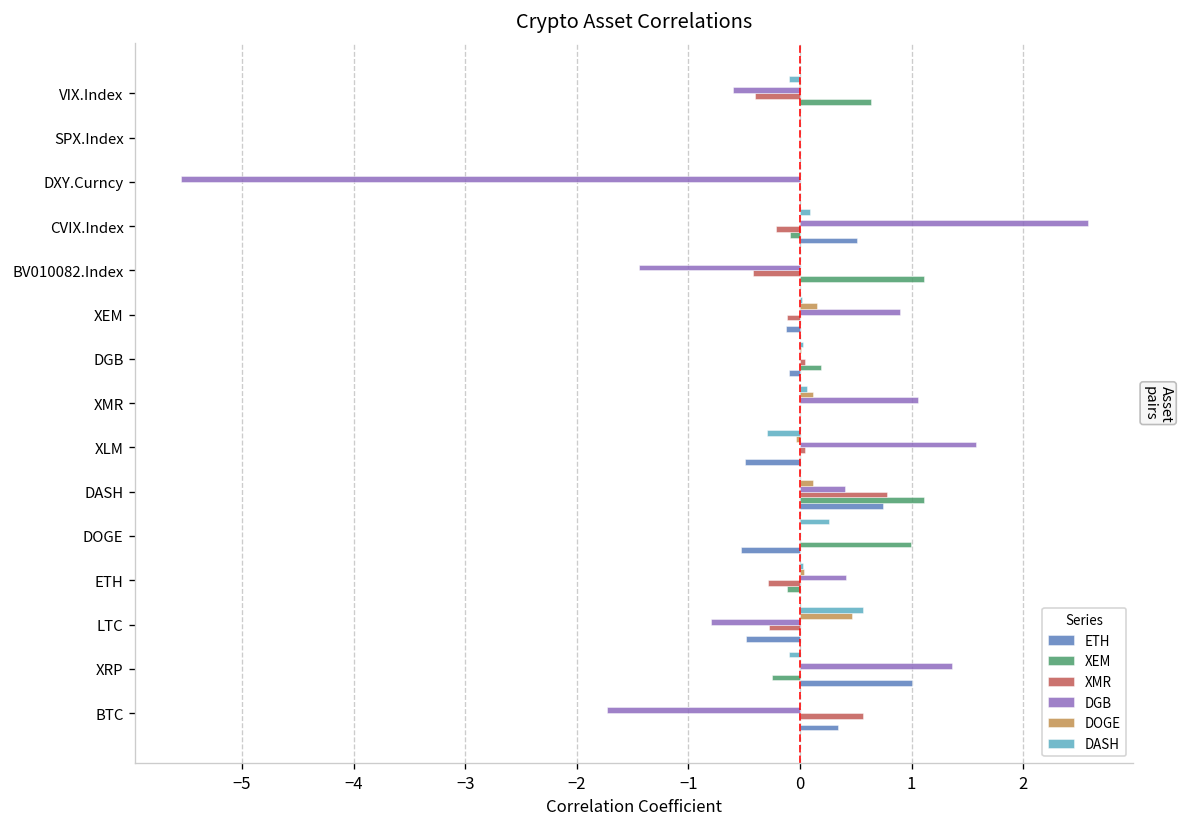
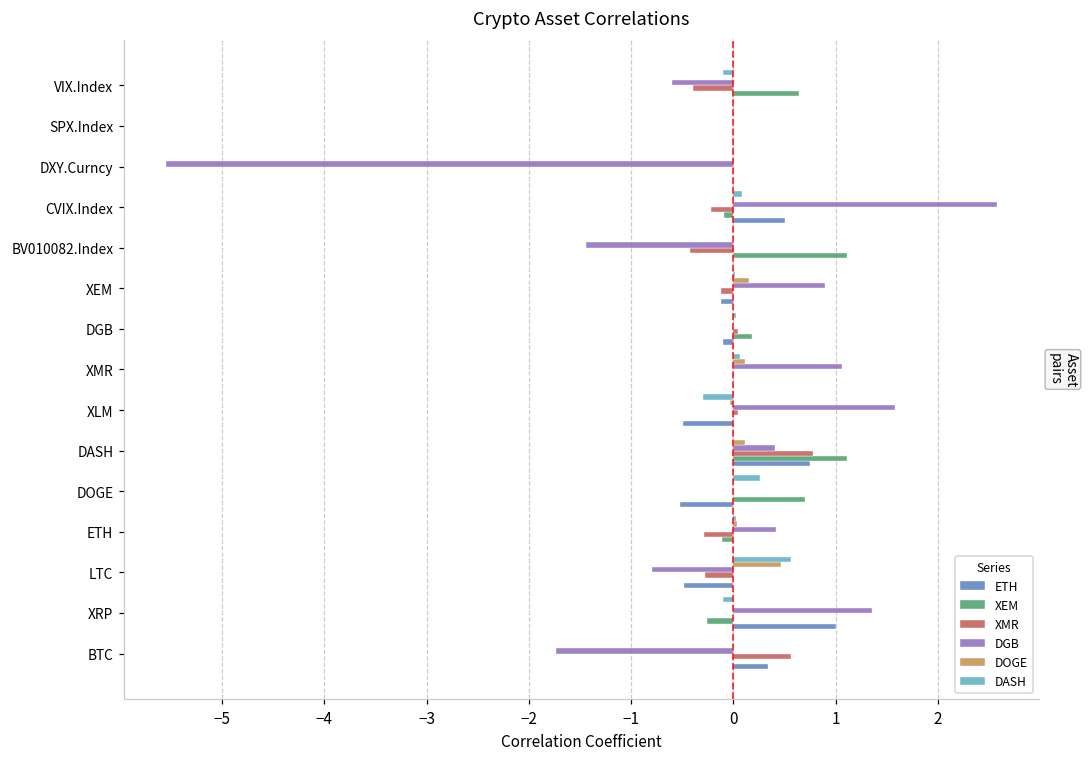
  {
    "XEM": {
      "VIX.Index": 0.6,
      "SPX.Index": 0.0,
      "DXY.Curncy": 0.0,
      "CVIX.Index": -0.1,
      "BV010082.Index": 1.1,
      "XEM": 0.0,
      "DGB": 0.2,
      "XLM": 0.0,
      "DASH": 1.1,
-     "DOGE": 1.0,
+     "DOGE": 0.7,
      "ETH": -0.1,
      "LTC": 0.0,
      "XRP": -0.3
    }
  }
